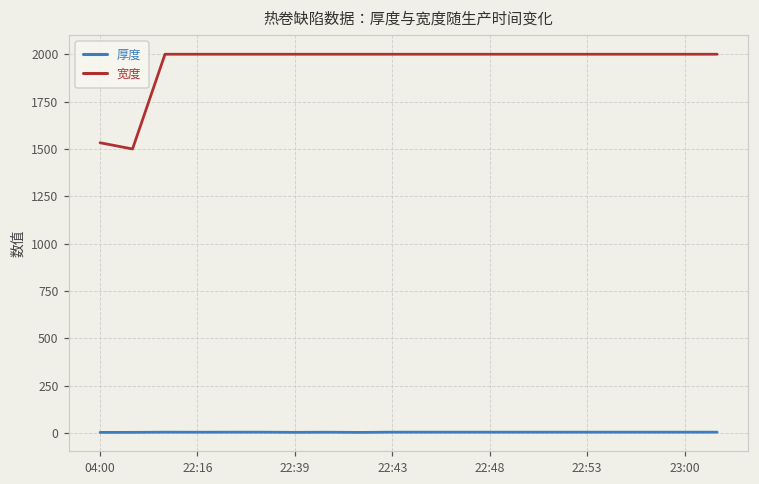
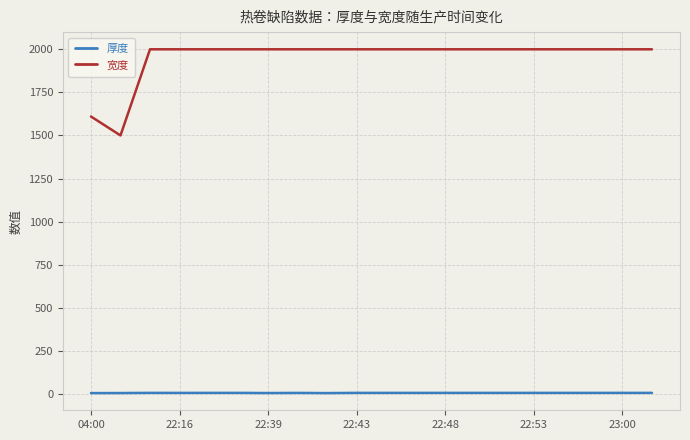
  {
    "厚度": {
      "04:00": 0,
      "22:16": 10,
      "22:39": 0,
      "22:43": 10,
      "22:48": 10,
      "22:53": 10,
      "23:00": 10
    },
    "宽度": {
-     "04:00": 1530,
+     "04:00": 1610,
      "22:16": 2000,
      "22:39": 2000,
      "22:43": 2000,
      "22:48": 2000,
      "22:53": 2000,
      "23:00": 2000
    }
  }
